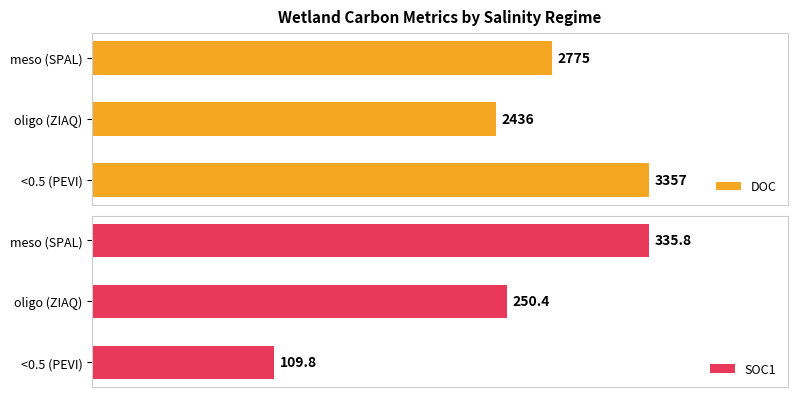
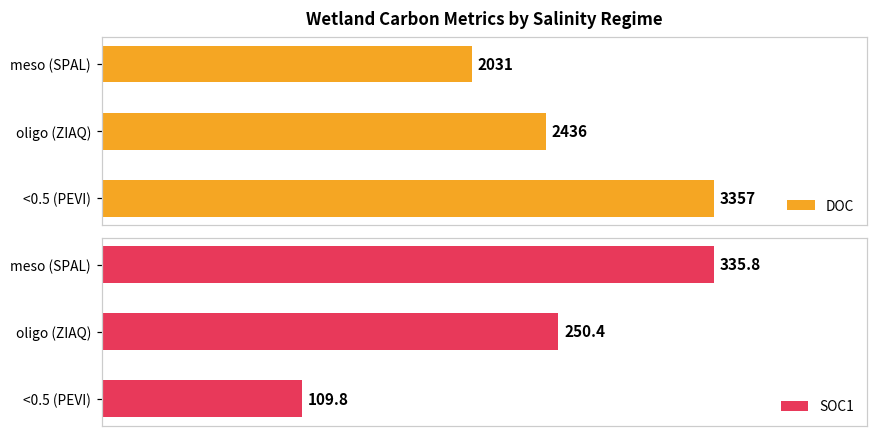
  {
    "Wetland Carbon Metrics by Salinity Regime": {
-     "meso (SPAL)": 2775,
+     "meso (SPAL)": 2031,
      "oligo (ZIAQ)": 2436,
      "<0.5 (PEVI)": 3357
    }
  }
